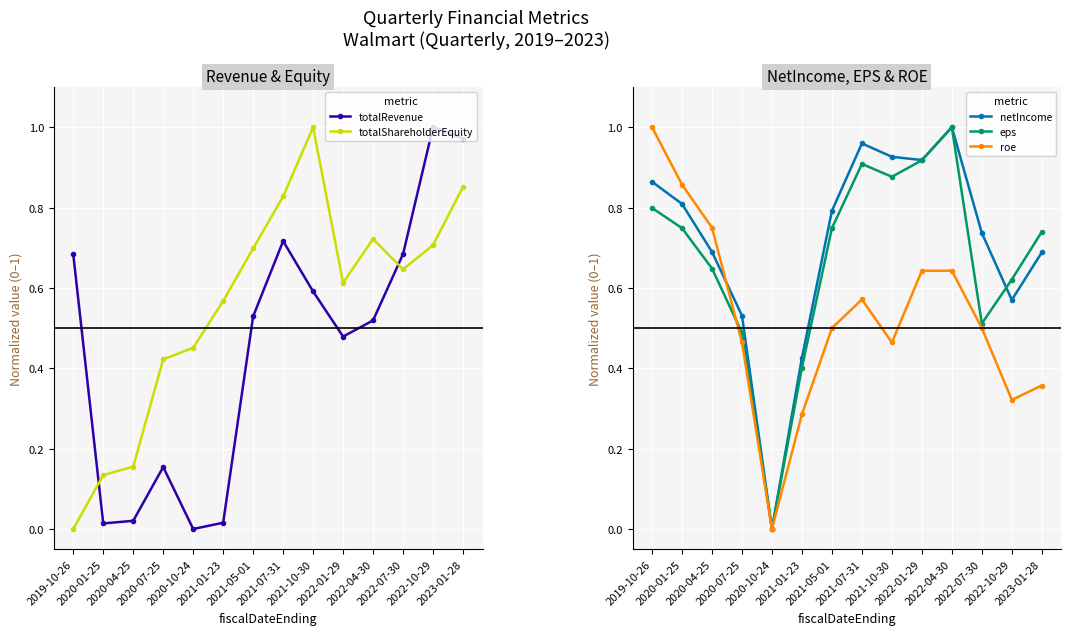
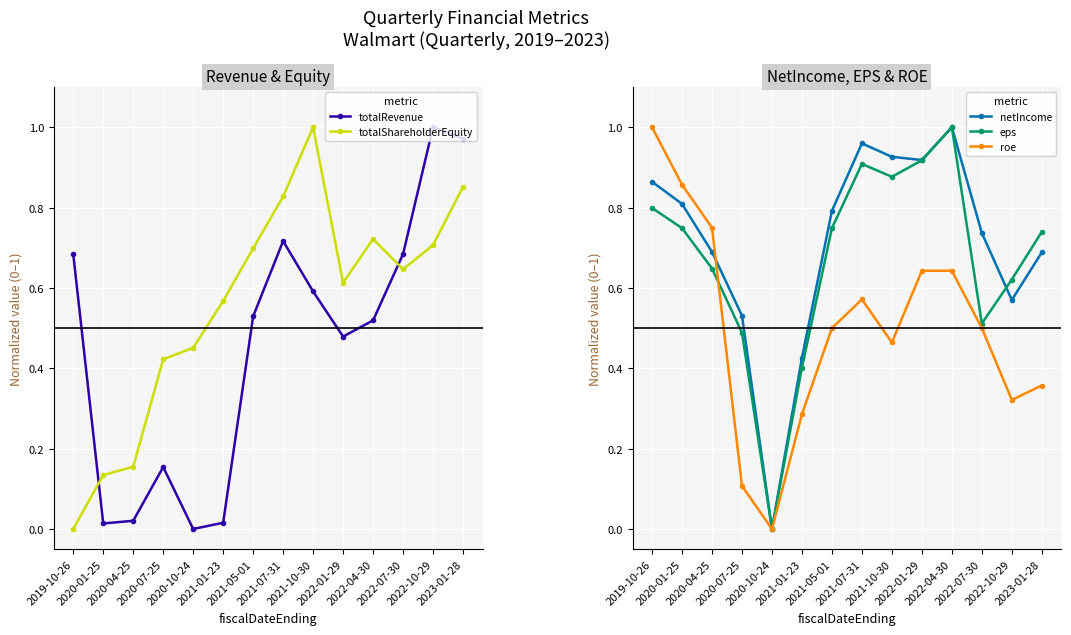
  {
    "Revenue & Equity": {
      "totalRevenue": {
        "2019-10-26": 0.68,
        "2020-01-25": 0.01,
        "2020-04-25": 0.02,
        "2020-07-25": 0.15,
        "2020-10-24": 0.00,
        "2021-01-23": 0.02,
        "2021-05-01": 0.53,
        "2021-07-31": 0.72,
        "2021-10-30": 0.59,
        "2022-01-29": 0.48,
        "2022-04-30": 0.52,
        "2022-07-30": 0.68
      },
      "totalShareholderEquity": {
        "2019-10-26": 0.00,
        "2020-01-25": 0.13,
        "2020-04-25": 0.16,
        "2020-07-25": 0.42,
        "2020-10-24": 0.45,
        "2021-01-23": 0.57,
        "2021-05-01": 0.70,
        "2021-07-31": 0.83,
        "2021-10-30": 1.00,
        "2022-01-29": 0.61,
        "2022-04-30": 0.72,
        "2022-07-30": 0.65,
        "2022-10-29": 0.71,
        "2023-01-28": 0.85
      }
    },
    "NetIncome, EPS & ROE": {
      "netIncome": {
        "2019-10-26": 0.86,
        "2020-01-25": 0.81,
        "2020-04-25": 0.69,
        "2020-07-25": 0.53,
        "2021-01-23": 0.43,
        "2021-05-01": 0.79,
        "2021-07-31": 0.96,
        "2021-10-30": 0.93,
        "2022-07-30": 0.74,
        "2022-10-29": 0.57,
        "2023-01-28": 0.69
      },
      "eps": {
        "2019-10-26": 0.80,
        "2020-01-25": 0.75,
        "2020-04-25": 0.65,
        "2020-07-25": 0.49,
        "2021-01-23": 0.40,
        "2021-05-01": 0.75,
        "2021-07-31": 0.91,
        "2021-10-30": 0.88,
        "2022-07-30": 0.51,
        "2022-10-29": 0.62,
        "2023-01-28": 0.74
      },
      "roe": {
        "2019-10-26": 1.00,
        "2020-01-25": 0.86,
        "2020-04-25": 0.75,
-       "2020-07-25": 0.46,
+       "2020-07-25": 0.11,
        "2021-01-23": 0.29,
        "2021-05-01": 0.50,
        "2021-07-31": 0.57,
        "2021-10-30": 0.46,
        "2022-01-29": 0.64,
        "2022-04-30": 0.64,
        "2022-07-30": 0.50,
        "2022-10-29": 0.32,
        "2023-01-28": 0.36
      }
    }
  }
